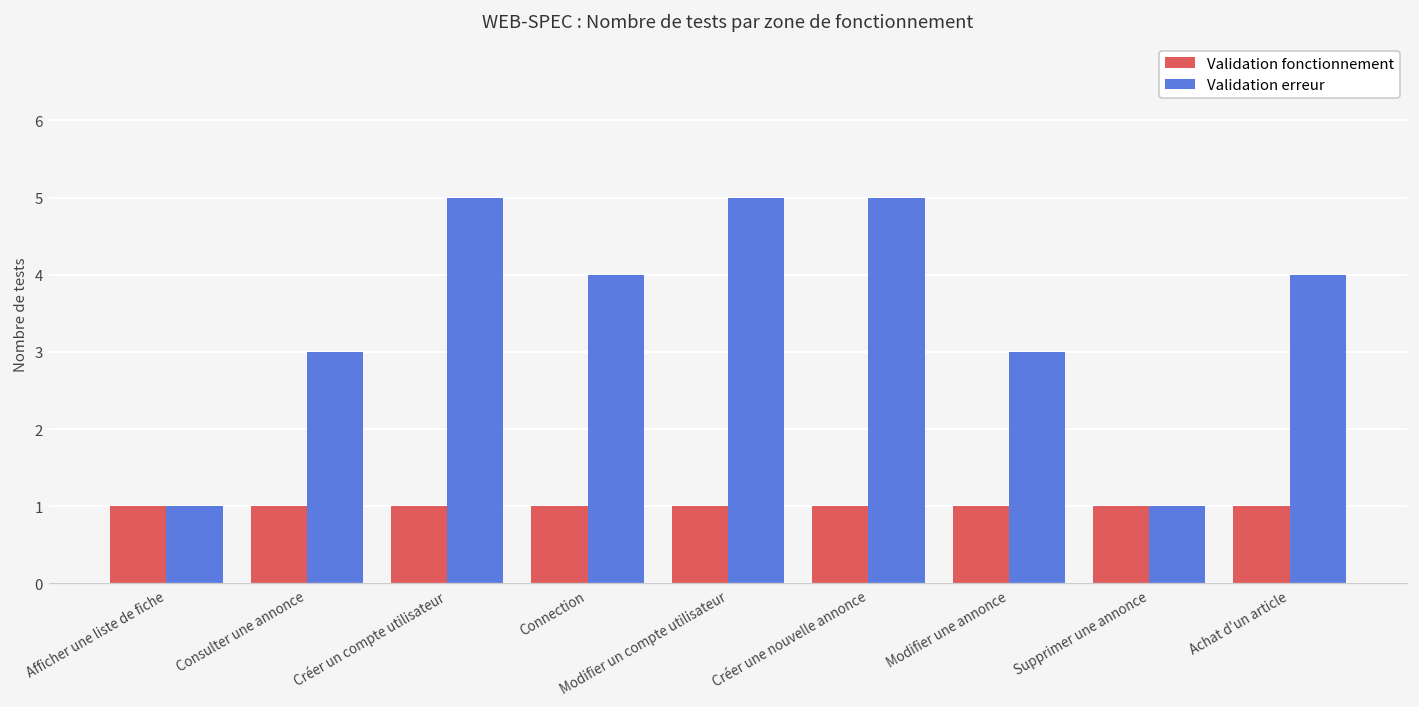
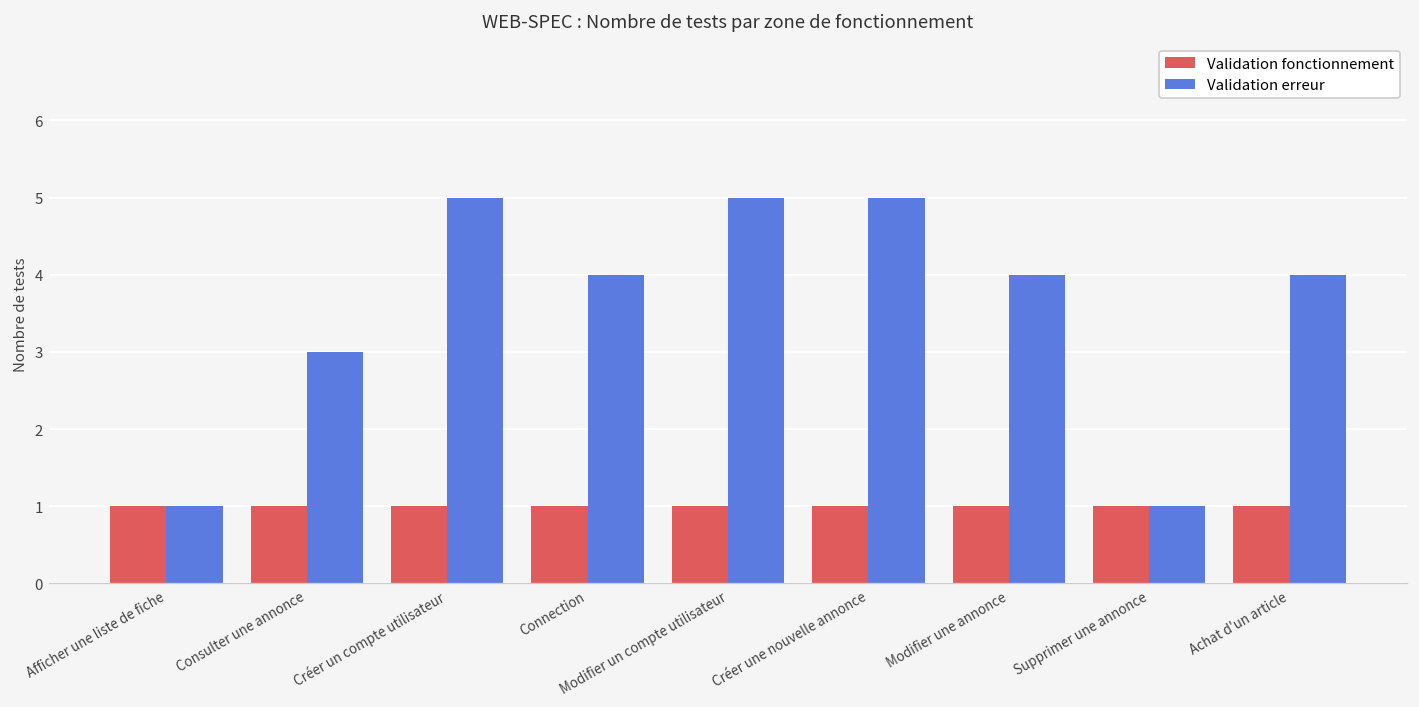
  {
    "Validation fonctionnement": {
      "Afficher une liste de fiche": 1,
      "Consulter une annonce": 1,
      "Créer un compte utilisateur": 1,
      "Connection": 1,
      "Modifier un compte utilisateur": 1,
      "Créer une nouvelle annonce": 1,
      "Modifier une annonce": 1,
      "Supprimer une annonce": 1,
      "Achat d'un article": 1
    },
    "Validation erreur": {
      "Afficher une liste de fiche": 1,
      "Consulter une annonce": 3,
      "Créer un compte utilisateur": 5,
      "Connection": 4,
      "Modifier un compte utilisateur": 5,
      "Créer une nouvelle annonce": 5,
-     "Modifier une annonce": 3,
+     "Modifier une annonce": 4,
      "Supprimer une annonce": 1,
      "Achat d'un article": 4
    }
  }
